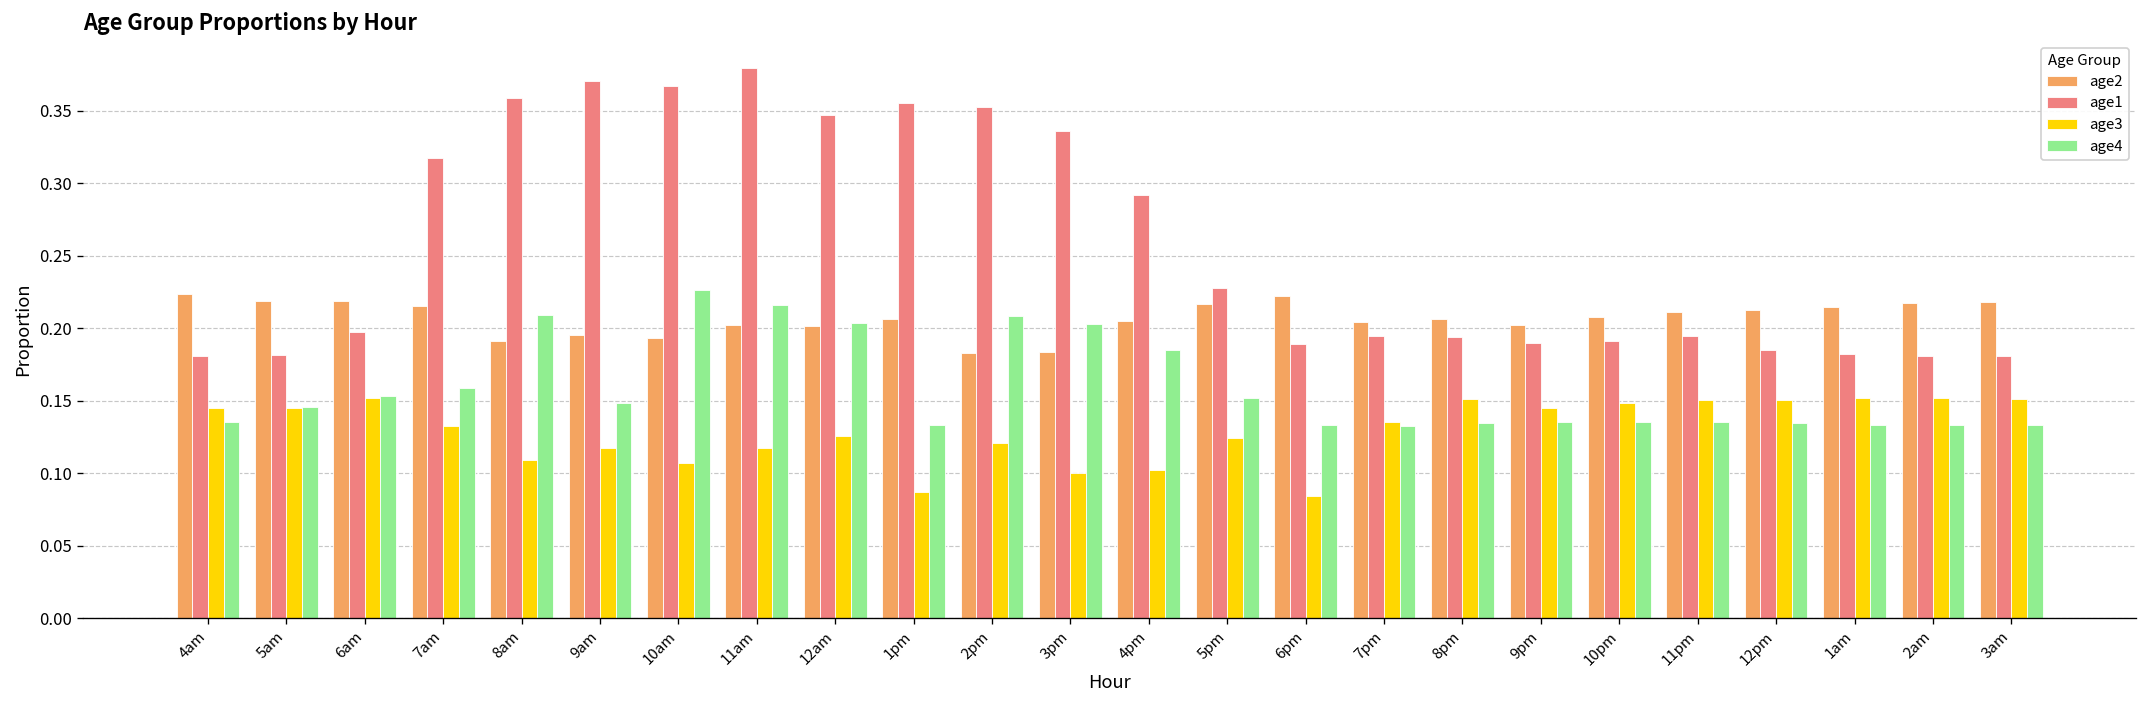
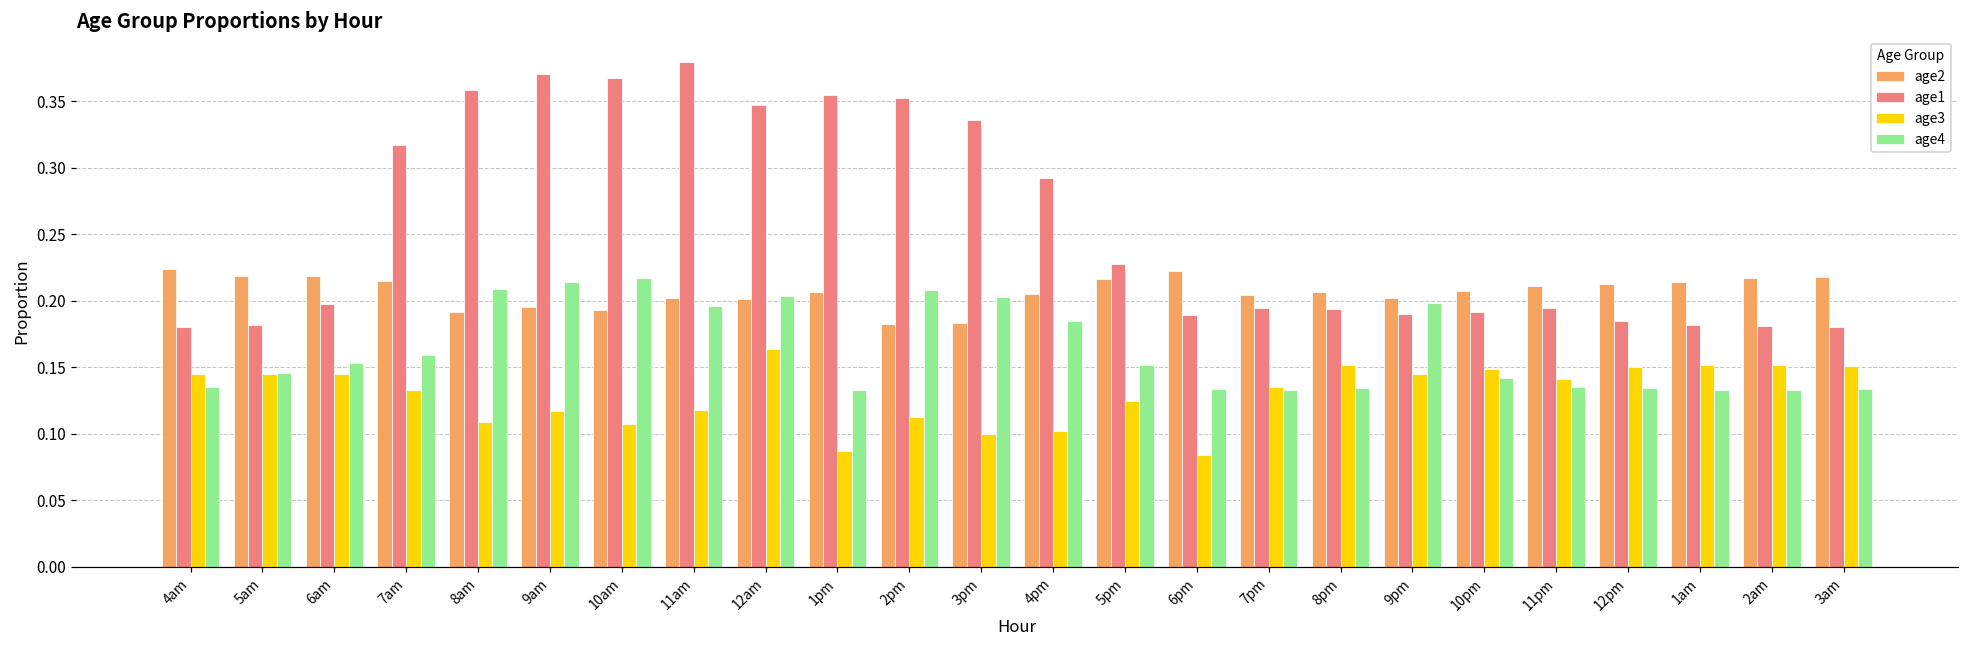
  {
    "age3": {
      "4am": 0.145,
      "5am": 0.145,
-     "6am": 0.152,
+     "6am": 0.145,
      "7am": 0.133,
      "8am": 0.109,
      "9am": 0.117,
      "10am": 0.107,
      "11am": 0.118,
-     "12am": 0.126,
+     "12am": 0.164,
      "1pm": 0.087,
-     "2pm": 0.121,
+     "2pm": 0.112,
      "3pm": 0.100,
      "4pm": 0.102,
      "5pm": 0.124,
      "6pm": 0.084,
      "7pm": 0.135,
      "8pm": 0.151,
      "9pm": 0.145,
      "10pm": 0.148,
-     "11pm": 0.150,
+     "11pm": 0.141,
      "12pm": 0.150,
      "1am": 0.152,
      "2am": 0.152,
      "3am": 0.151
    },
    "age4": {
      "4am": 0.135,
      "5am": 0.146,
      "6am": 0.153,
      "7am": 0.159,
      "8am": 0.209,
-     "9am": 0.148,
-     "10am": 0.226,
-     "11am": 0.216,
+     "9am": 0.214,
+     "10am": 0.217,
+     "11am": 0.196,
      "12am": 0.203,
      "1pm": 0.133,
      "2pm": 0.208,
      "3pm": 0.203,
      "4pm": 0.185,
      "5pm": 0.152,
      "6pm": 0.133,
      "7pm": 0.133,
      "8pm": 0.134,
-     "9pm": 0.135,
-     "10pm": 0.135,
+     "9pm": 0.199,
+     "10pm": 0.142,
      "11pm": 0.135,
      "12pm": 0.134,
      "1am": 0.133,
      "2am": 0.133,
      "3am": 0.133
    }
  }
